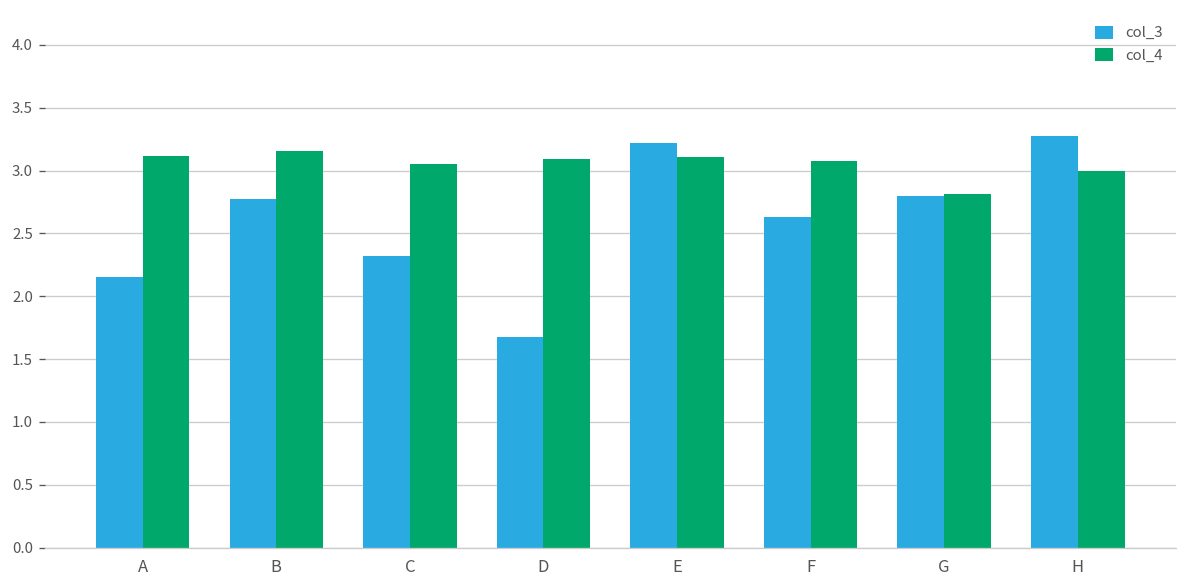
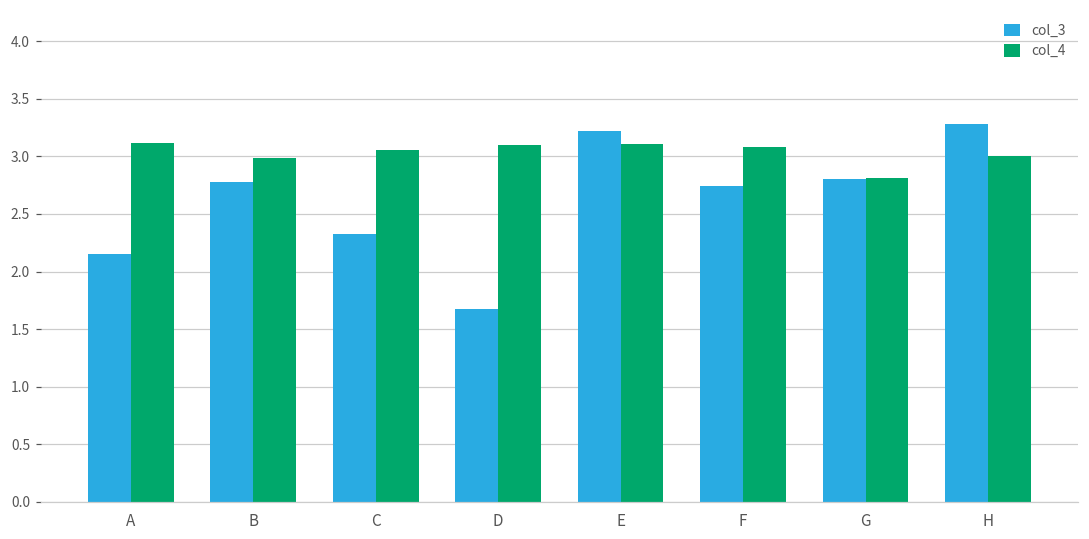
  {
    "col_3": {
      "A": 2.15,
      "B": 2.78,
      "C": 2.32,
      "D": 1.68,
      "E": 3.22,
-     "F": 2.63,
+     "F": 2.75,
      "G": 2.80,
      "H": 3.28
    },
    "col_4": {
      "A": 3.11,
-     "B": 3.16,
+     "B": 2.98,
      "C": 3.06,
      "D": 3.10,
      "E": 3.11,
      "F": 3.08,
      "G": 2.81,
      "H": 3.00
    }
  }
